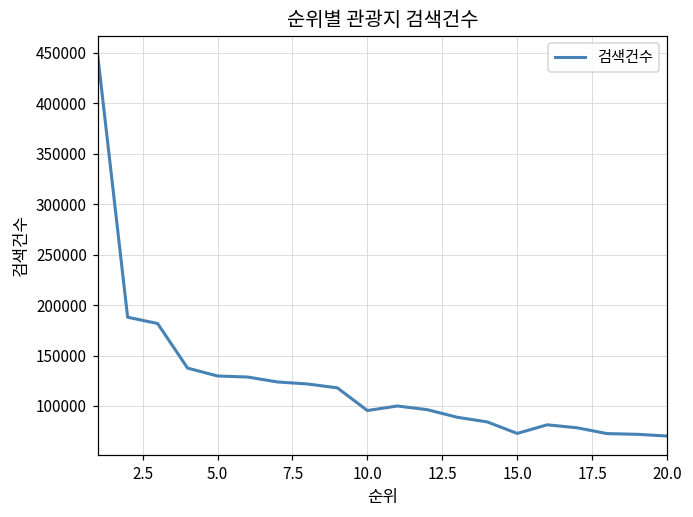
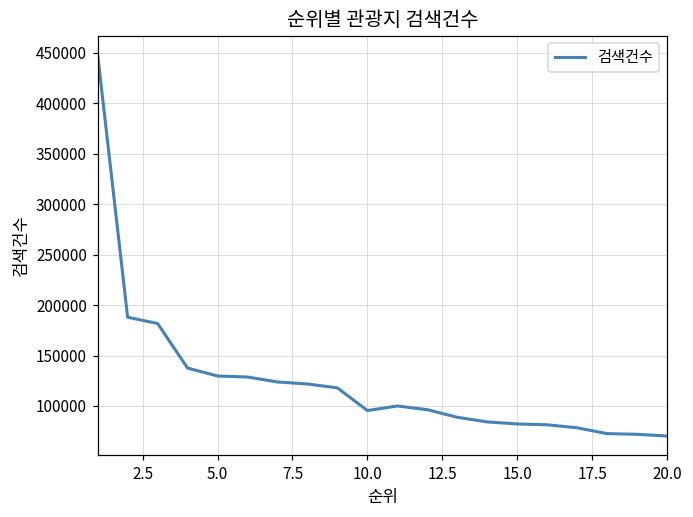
  {
    "5.0": 130000,
    "10.0": 100000,
-   "15.0": 70000,
+   "15.0": 80000,
    "20.0": 70000
  }
